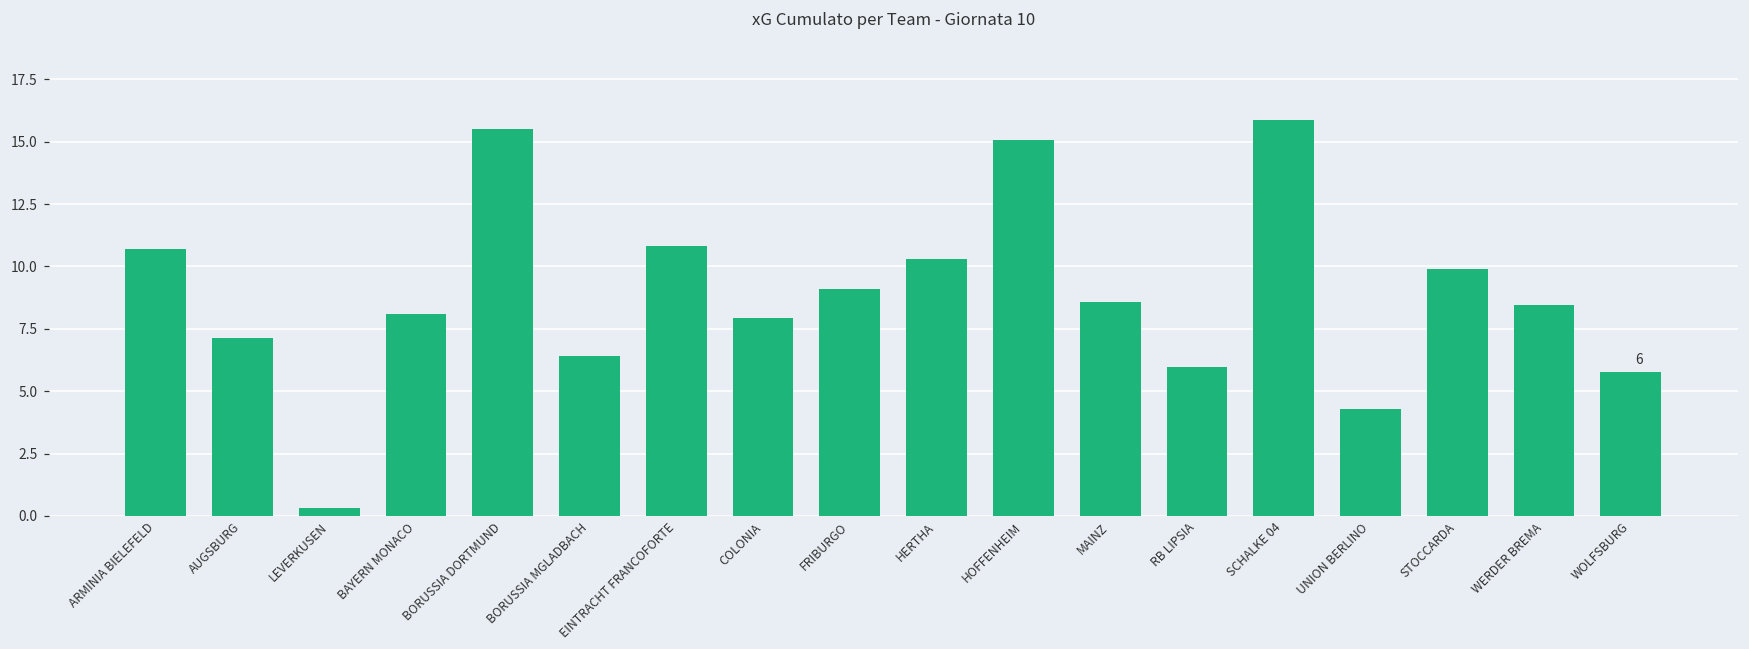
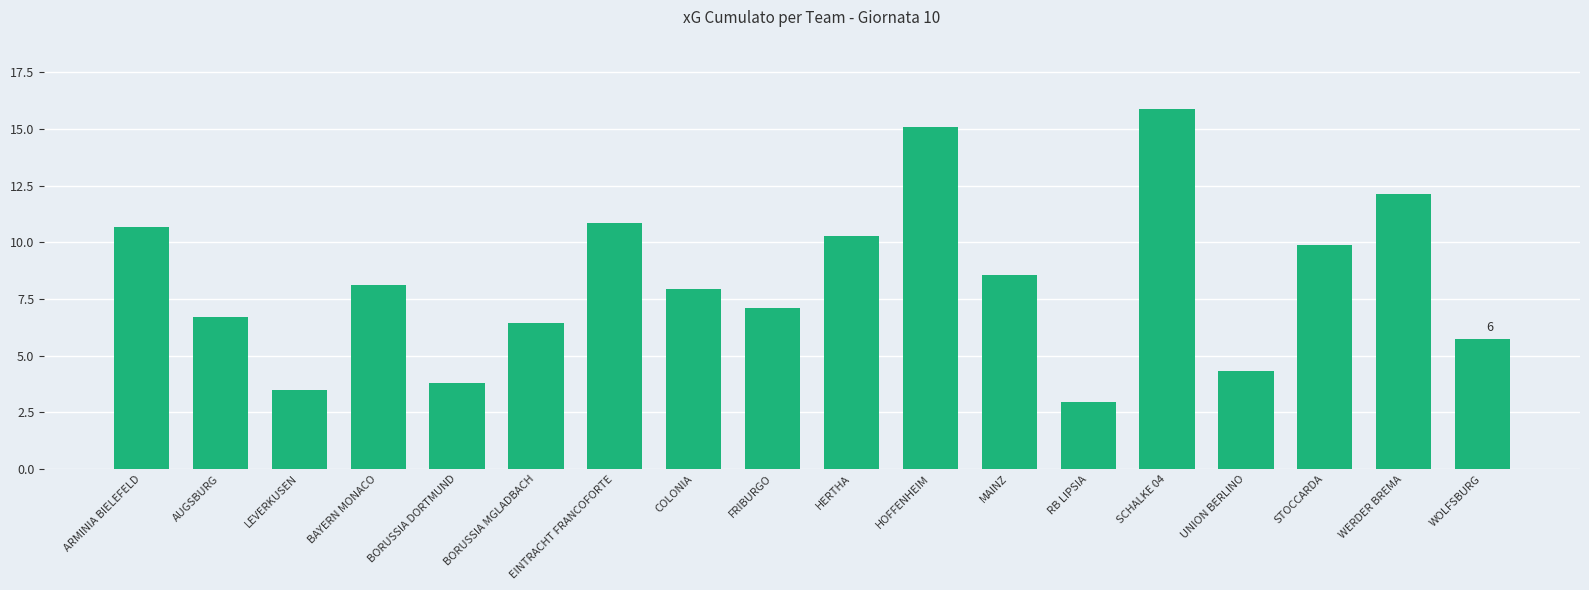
  {
    "ARMINIA BIELEFELD": 10.7,
-   "AUGSBURG": 7.1,
-   "LEVERKUSEN": 0.3,
+   "AUGSBURG": 6.7,
+   "LEVERKUSEN": 3.5,
    "BAYERN MONACO": 8.1,
-   "BORUSSIA DORTMUND": 15.5,
+   "BORUSSIA DORTMUND": 3.8,
    "BORUSSIA MGLADBACH": 6.4,
    "EINTRACHT FRANCOFORTE": 10.8,
    "COLONIA": 7.9,
-   "FRIBURGO": 9.1,
+   "FRIBURGO": 7.1,
    "HERTHA": 10.3,
    "HOFFENHEIM": 15.1,
    "MAINZ": 8.6,
-   "RB LIPSIA": 6.0,
+   "RB LIPSIA": 3.0,
    "SCHALKE 04": 15.9,
    "UNION BERLINO": 4.3,
    "STOCCARDA": 9.9,
-   "WERDER BREMA": 8.4
+   "WERDER BREMA": 12.1
  }
